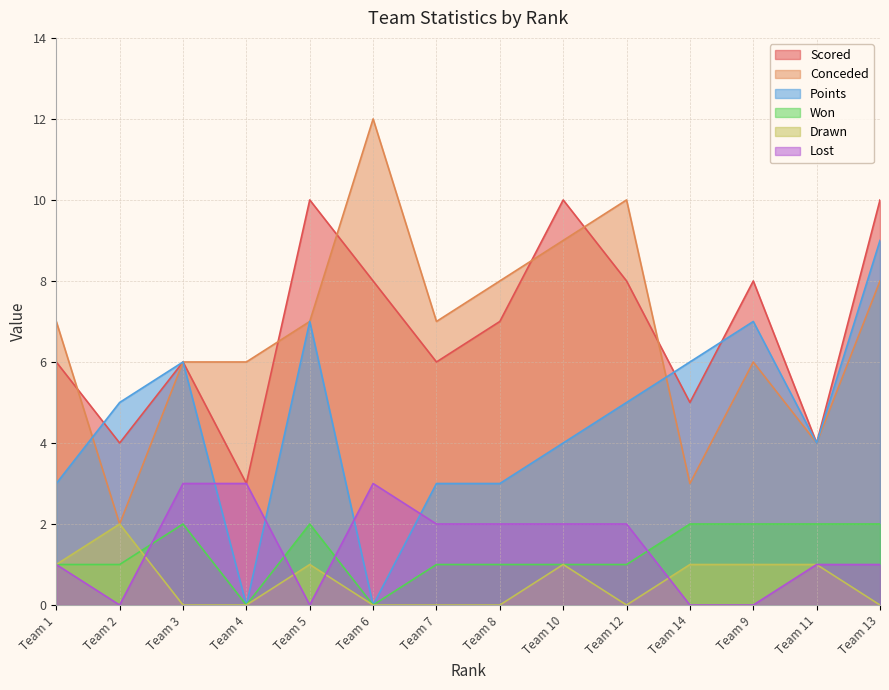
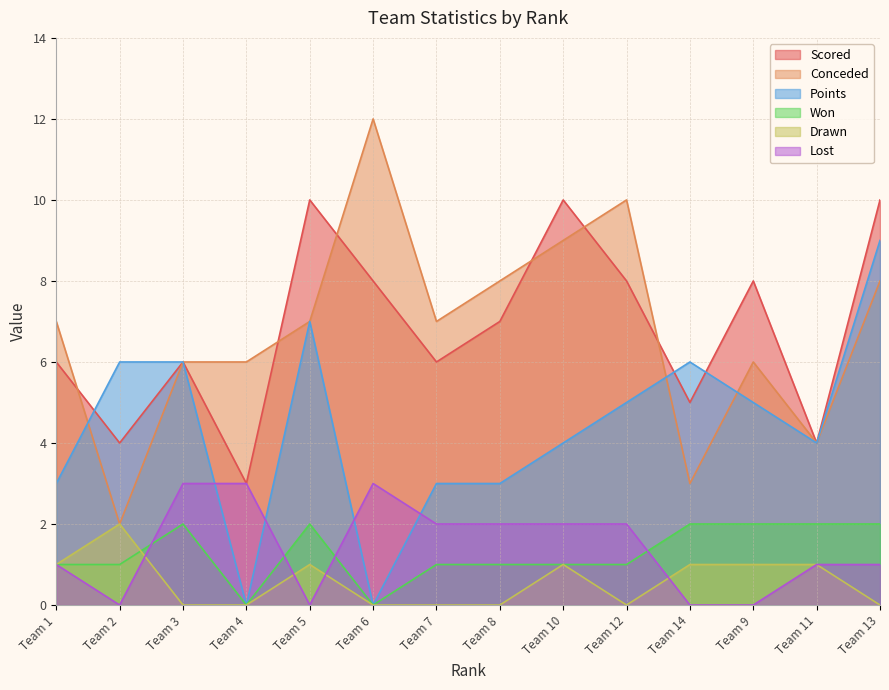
  {
    "Points": {
      "Team 1": 3,
-     "Team 2": 5,
+     "Team 2": 6,
      "Team 7": 3,
      "Team 8": 3,
      "Team 10": 4,
      "Team 12": 5,
      "Team 14": 6,
-     "Team 9": 7,
+     "Team 9": 5,
      "Team 13": 9
    },
    "Won": {
      "Team 2": 1,
      "Team 3": 2,
      "Team 5": 2,
      "Team 7": 1,
      "Team 8": 1,
      "Team 12": 1,
      "Team 14": 2,
      "Team 9": 2,
      "Team 11": 2,
      "Team 13": 2
    },
    "Lost": {
      "Team 2": 0,
      "Team 3": 3,
      "Team 5": 0,
      "Team 6": 3,
      "Team 7": 2,
      "Team 8": 2,
      "Team 10": 2,
      "Team 12": 2,
      "Team 14": 0,
      "Team 9": 0,
      "Team 13": 1
    }
  }
